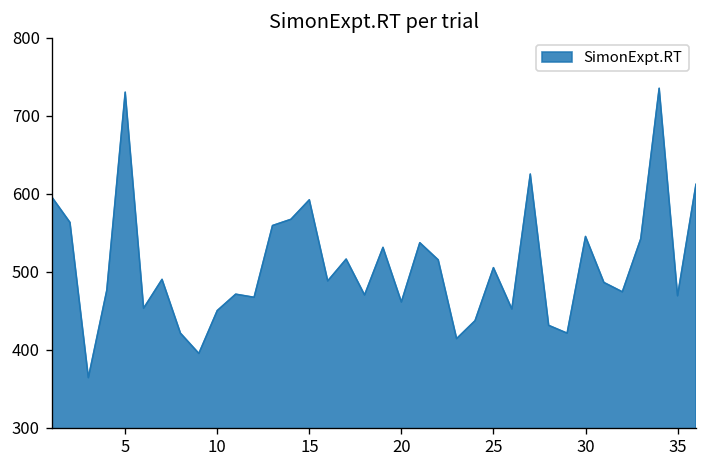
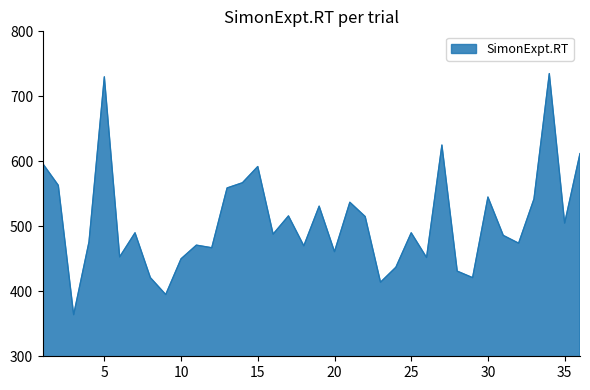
  {
    "5": 730,
    "10": 450,
    "15": 590,
    "20": 460,
-   "25": 510,
+   "25": 490,
    "30": 550,
-   "35": 470
+   "35": 510
  }
